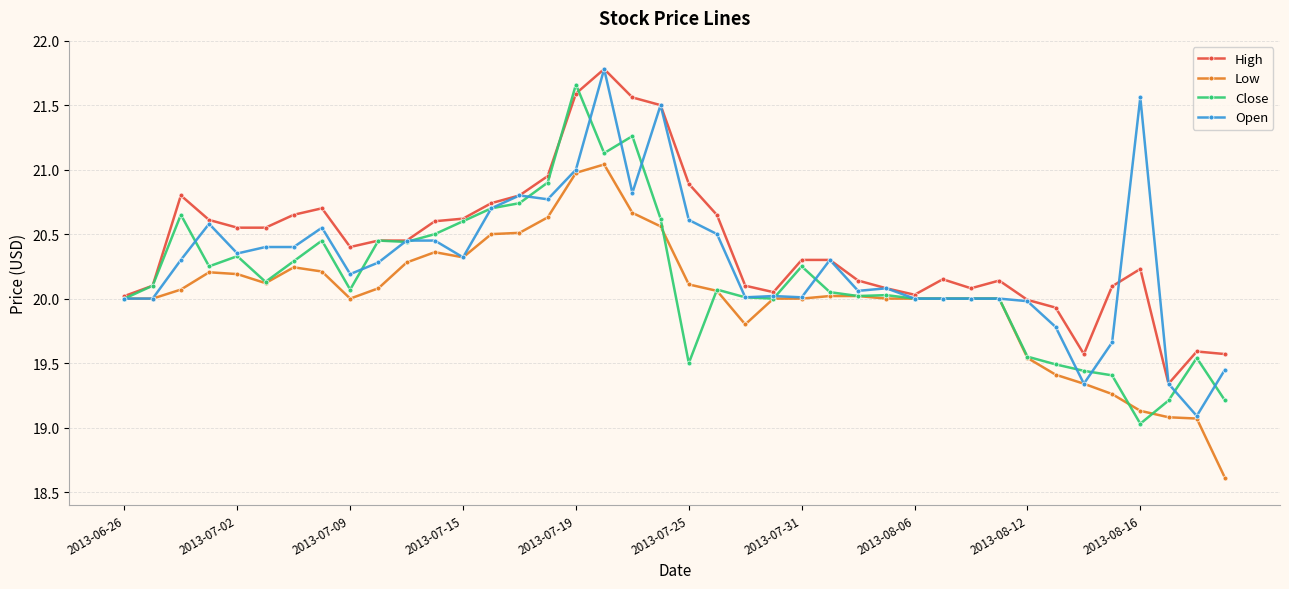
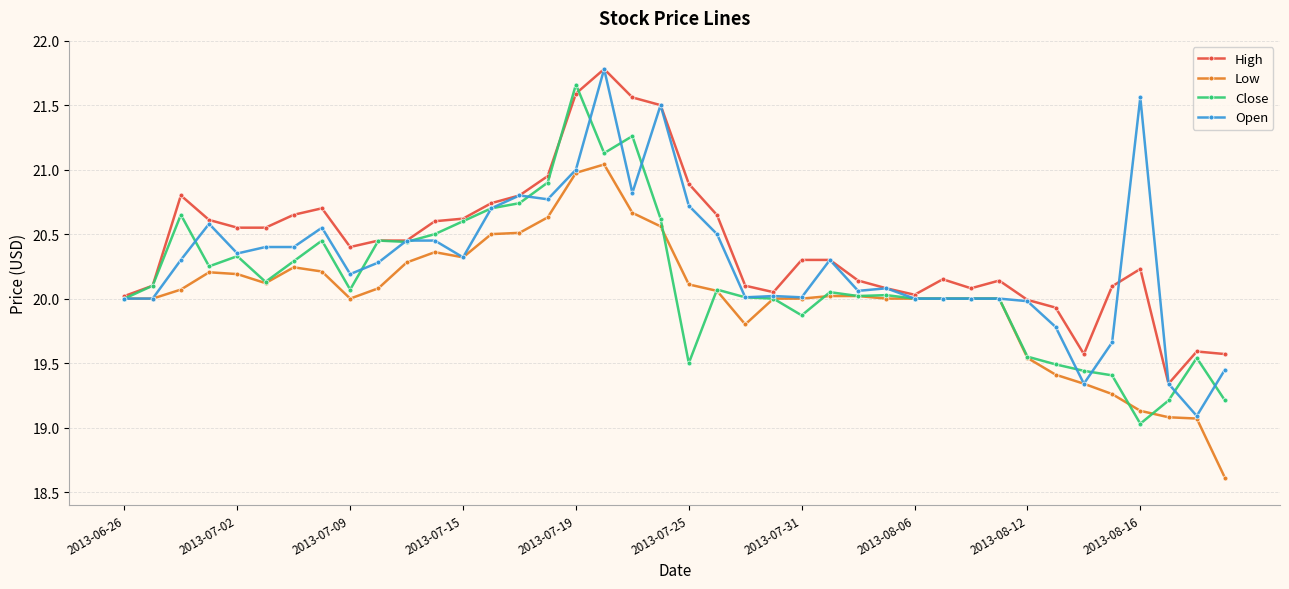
  {
    "Close": {
      "2013-07-02": 20.33,
      "2013-07-09": 20.07,
      "2013-07-15": 20.60,
      "2013-07-19": 21.66,
      "2013-07-25": 19.50,
-     "2013-07-31": 20.25,
+     "2013-07-31": 19.87,
      "2013-08-16": 19.03
    },
    "Open": {
      "2013-07-02": 20.35,
      "2013-07-09": 20.19,
      "2013-07-19": 21.00,
-     "2013-07-25": 20.61,
+     "2013-07-25": 20.72,
      "2013-08-16": 21.56
    }
  }
